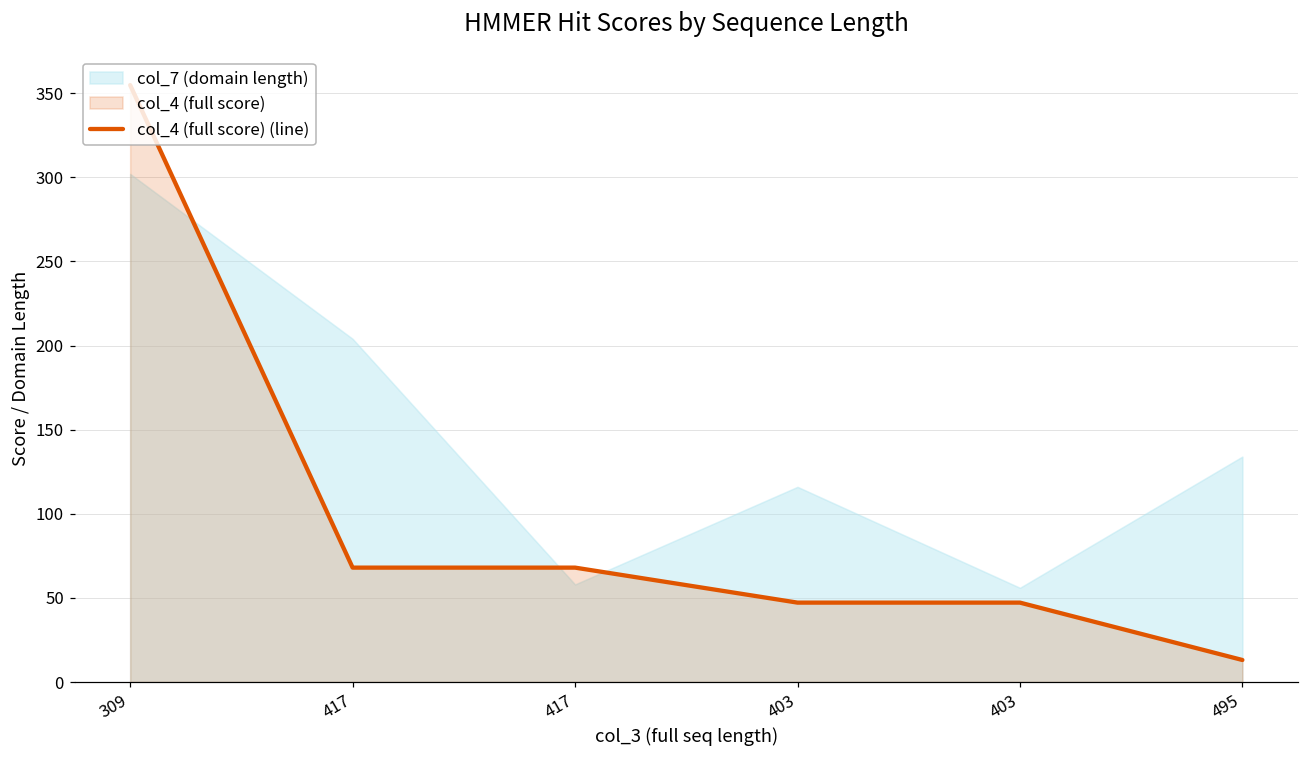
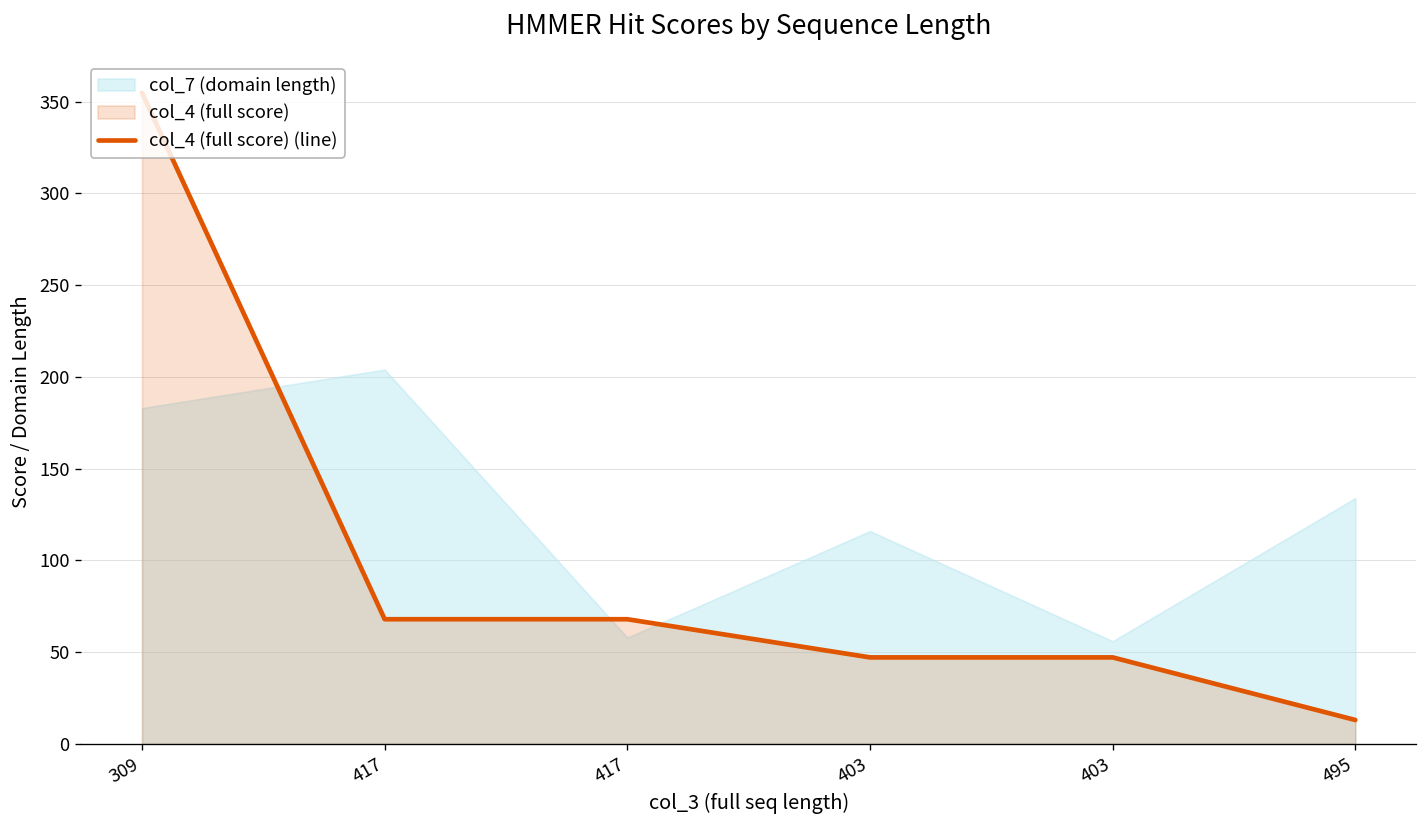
  {
    "col_7 (domain length)": {
-     "309": 302,
+     "309": 183,
      "495": 134
    },
    "col_4 (full score)": {
      "495": 13
    }
  }
